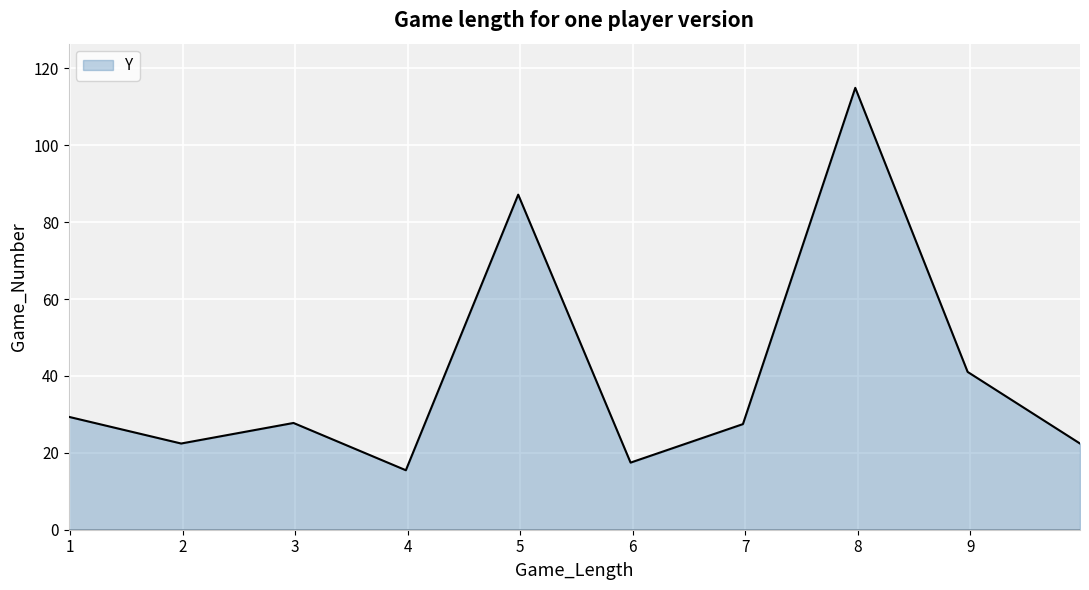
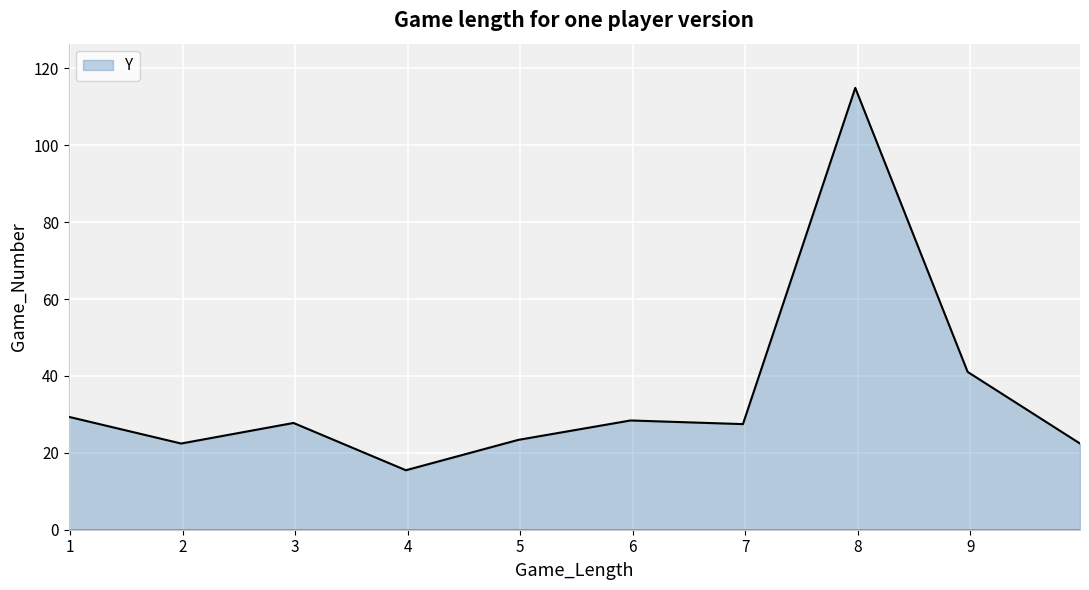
  {
    "1": 29,
    "2": 22,
    "3": 28,
    "4": 15,
-   "5": 87,
-   "6": 17
+   "5": 23,
+   "6": 28
  }
